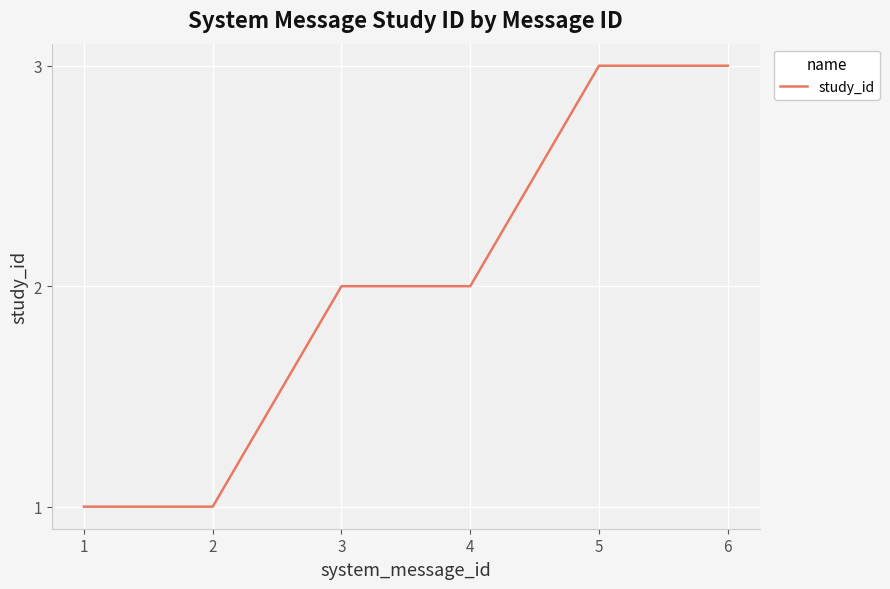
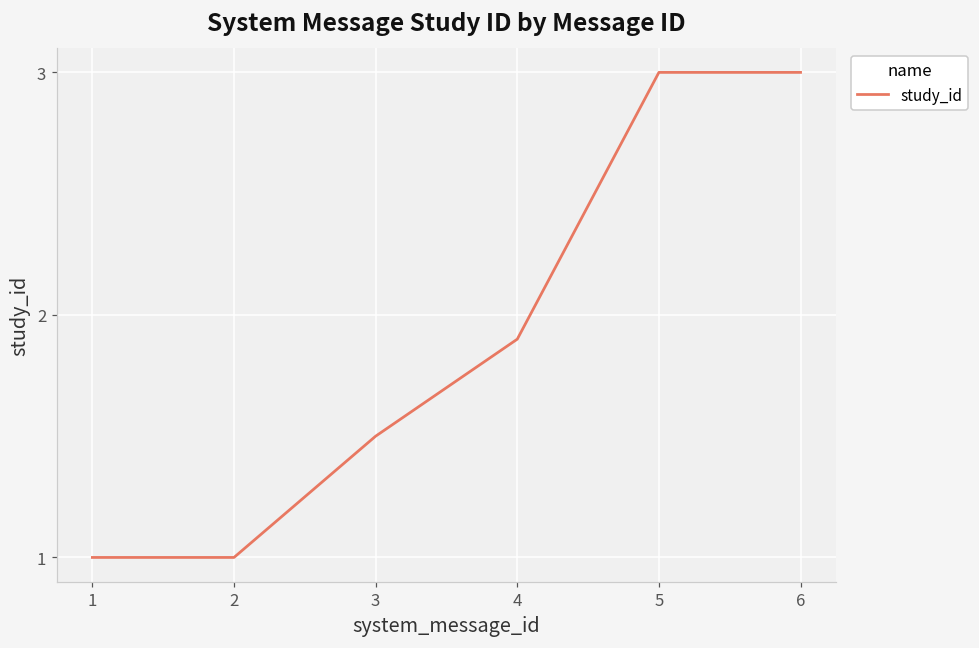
  {
    "1": 1.0,
    "2": 1.0,
-   "3": 2.0,
-   "4": 2.0,
+   "3": 1.5,
+   "4": 1.9,
    "5": 3.0,
    "6": 3.0
  }
